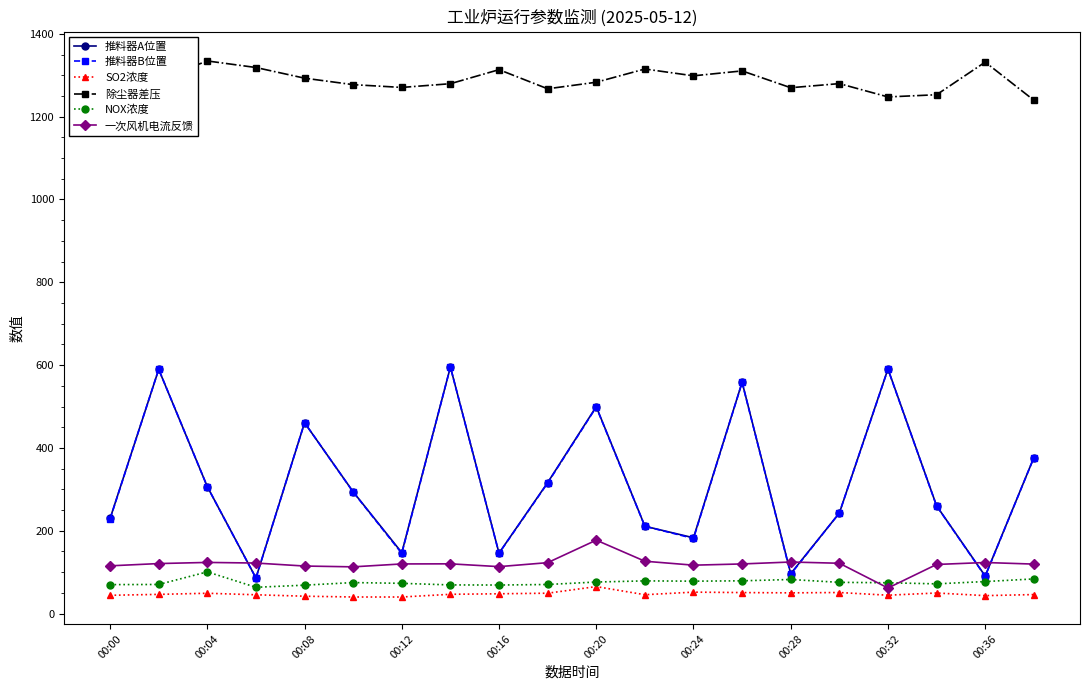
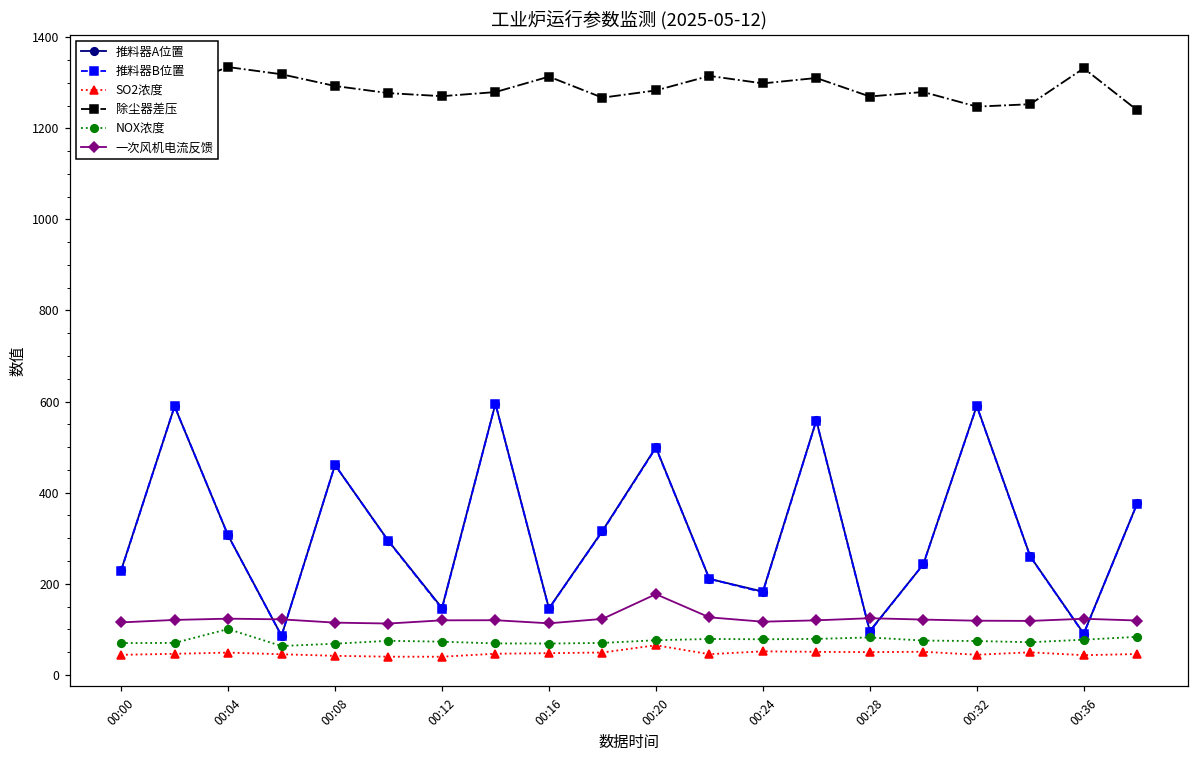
  {
    "SO2浓度": {
      "00:00": 40,
      "00:04": 50,
      "00:08": 40,
      "00:12": 40,
      "00:16": 50,
      "00:20": 70,
      "00:24": 50,
      "00:28": 50,
      "00:32": 40,
      "00:36": 40
    },
    "除尘器差压": {
      "00:04": 1330,
      "00:08": 1290,
      "00:12": 1270,
      "00:16": 1310,
      "00:20": 1280,
      "00:24": 1300,
      "00:28": 1270,
      "00:32": 1250,
      "00:36": 1330
    },
    "NOX浓度": {
      "00:00": 70,
      "00:04": 100,
      "00:08": 70,
      "00:12": 70,
      "00:16": 70,
      "00:20": 80,
      "00:24": 80,
      "00:28": 80,
      "00:32": 70,
      "00:36": 80
    },
    "一次风机电流反馈": {
      "00:00": 120,
      "00:04": 120,
      "00:08": 110,
      "00:12": 120,
      "00:16": 110,
      "00:20": 180,
      "00:24": 120,
      "00:28": 120,
-     "00:32": 60,
+     "00:32": 120,
      "00:36": 120
    }
  }
